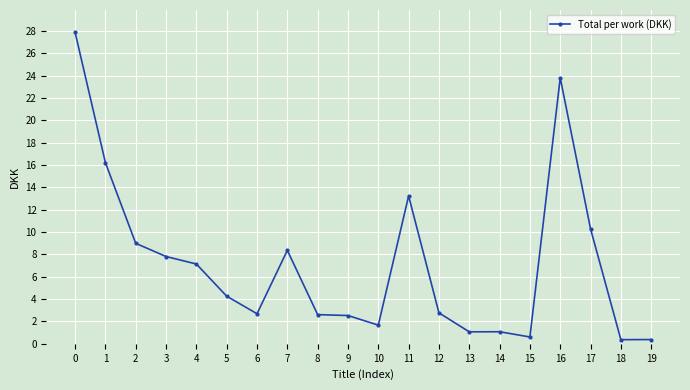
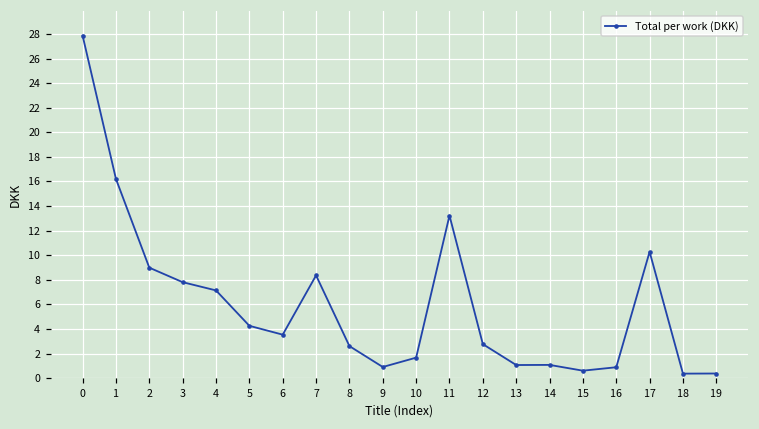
  {
    "0": 27.9,
    "1": 16.2,
    "2": 9.0,
    "3": 7.8,
    "4": 7.1,
    "5": 4.3,
-   "6": 2.7,
+   "6": 3.5,
    "7": 8.4,
    "8": 2.6,
-   "9": 2.5,
+   "9": 0.9,
    "10": 1.7,
    "11": 13.2,
    "12": 2.8,
    "13": 1.1,
    "14": 1.1,
    "15": 0.6,
-   "16": 23.8,
+   "16": 0.9,
    "17": 10.3,
    "18": 0.4,
    "19": 0.4
  }
